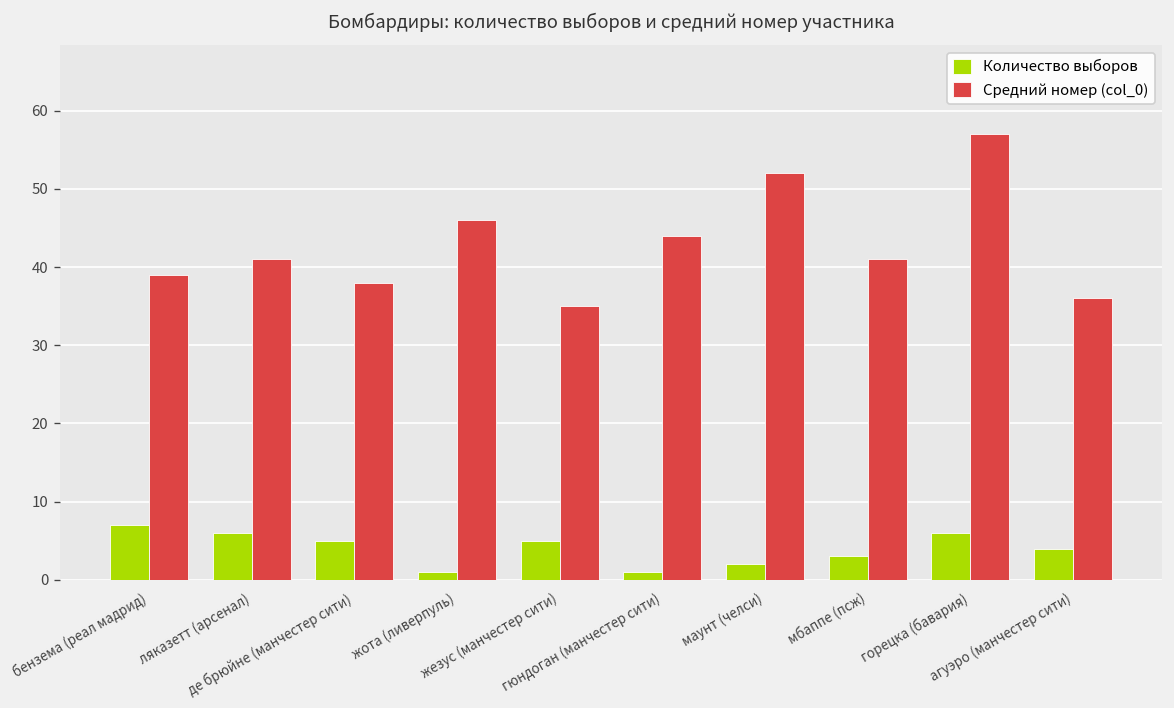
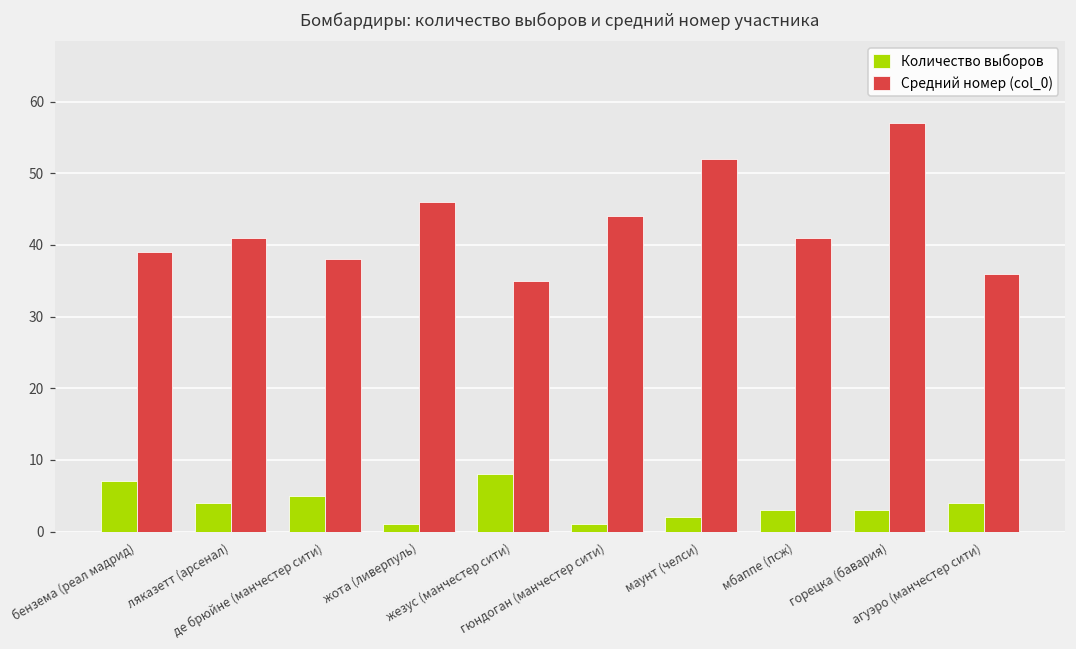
  {
    "Количество выборов": {
      "бензема (реал мадрид)": 7,
-     "ляказетт (арсенал)": 6,
+     "ляказетт (арсенал)": 4,
      "де брюйне (манчестер сити)": 5,
      "жота (ливерпуль)": 1,
-     "жезус (манчестер сити)": 5,
+     "жезус (манчестер сити)": 8,
      "гюндоган (манчестер сити)": 1,
      "маунт (челси)": 2,
      "мбаппе (псж)": 3,
-     "горецка (бавария)": 6,
+     "горецка (бавария)": 3,
      "агуэро (манчестер сити)": 4
    },
    "Средний номер (col_0)": {
      "бензема (реал мадрид)": 39,
      "ляказетт (арсенал)": 41,
      "де брюйне (манчестер сити)": 38,
      "жота (ливерпуль)": 46,
      "жезус (манчестер сити)": 35,
      "гюндоган (манчестер сити)": 44,
      "маунт (челси)": 52,
      "мбаппе (псж)": 41,
      "горецка (бавария)": 57,
      "агуэро (манчестер сити)": 36
    }
  }
